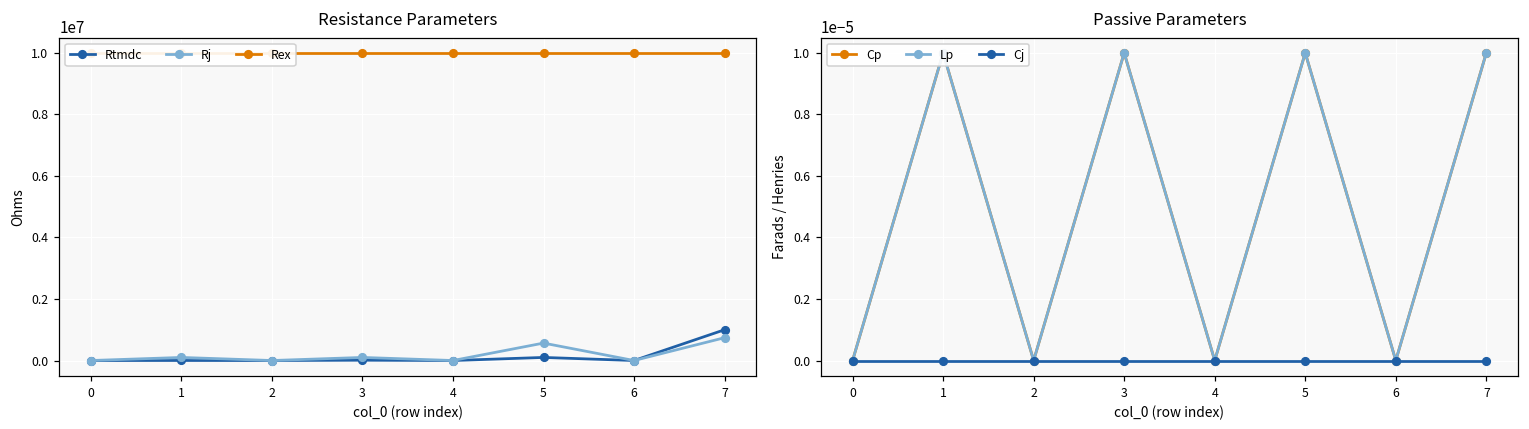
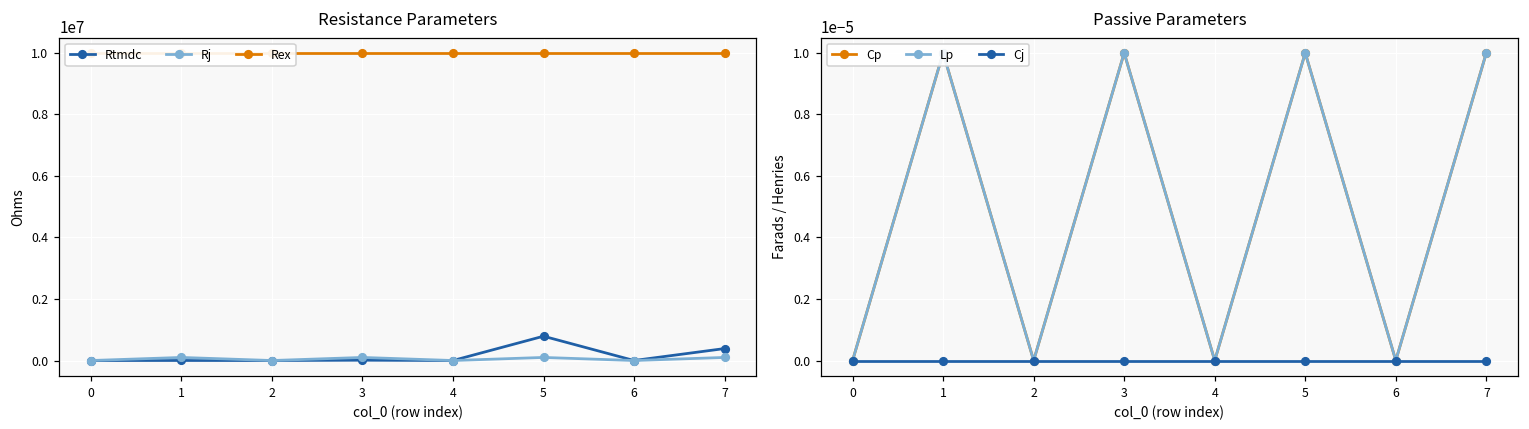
  {
    "Resistance Parameters": {
      "Rtmdc": {
        "1": 0,
        "3": 0,
-       "5": 100000,
-       "7": 1000000
+       "5": 800000,
+       "7": 400000
      },
      "Rj": {
        "1": 100000,
        "3": 100000,
-       "5": 600000,
-       "7": 700000
+       "5": 100000,
+       "7": 100000
      },
      "Rex": {
        "3": 10000000,
        "4": 10000000,
        "5": 10000000,
        "6": 10000000,
        "7": 10000000
      }
    },
    "Passive Parameters": {
      "Lp": {
        "3": 0.0000100,
        "5": 0.0000100,
        "7": 0.0000100
      },
      "Cj": {
        "1": 0.0000000,
        "3": 0.0000000,
        "5": 0.0000000,
        "7": 0.0000000
      }
    }
  }
